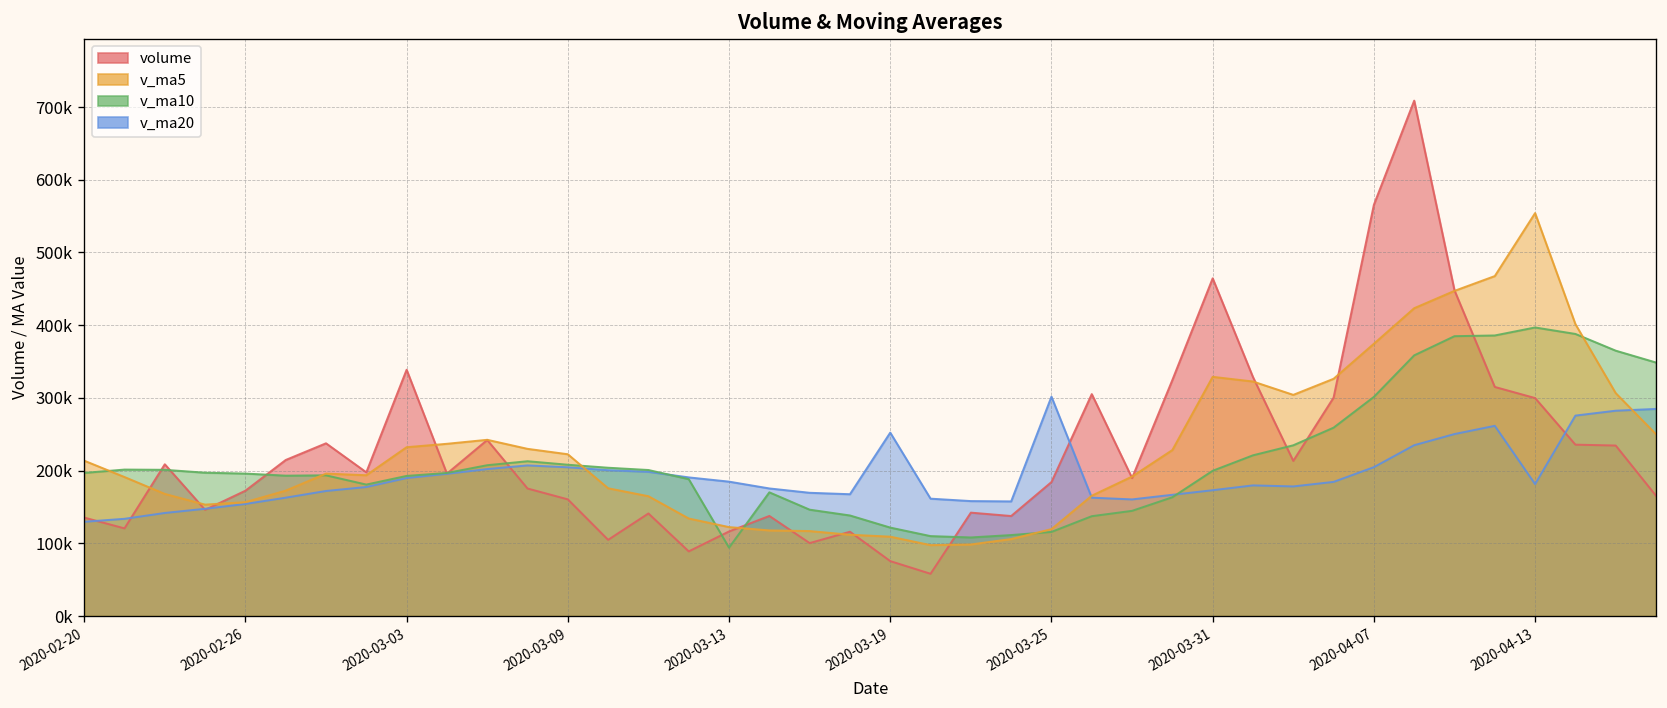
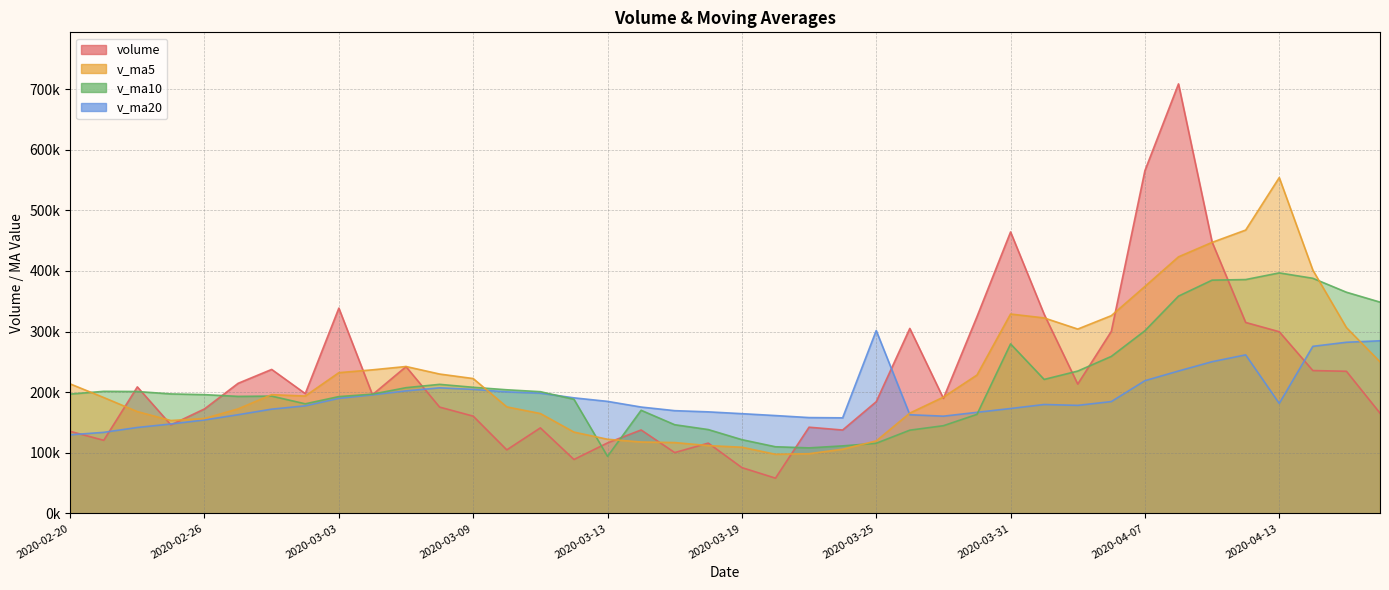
  {
    "volume": {
      "2020-02-20": 140000,
      "2020-02-26": 170000,
      "2020-03-03": 340000,
      "2020-03-09": 160000,
      "2020-03-13": 120000,
      "2020-03-19": 80000,
      "2020-03-25": 180000,
      "2020-03-31": 460000,
      "2020-04-07": 570000,
      "2020-04-13": 300000
    },
    "v_ma20": {
      "2020-02-20": 130000,
      "2020-03-13": 180000,
-     "2020-03-19": 250000,
+     "2020-03-19": 160000,
      "2020-03-25": 300000,
      "2020-03-31": 170000,
-     "2020-04-07": 200000,
+     "2020-04-07": 220000,
      "2020-04-13": 180000
    },
    "v_ma10": {
      "2020-02-20": 200000,
      "2020-02-26": 200000,
      "2020-03-13": 90000,
      "2020-03-19": 120000,
-     "2020-03-31": 200000,
+     "2020-03-31": 280000,
      "2020-04-07": 300000,
      "2020-04-13": 400000
    },
    "v_ma5": {
      "2020-02-20": 210000,
      "2020-03-03": 230000,
      "2020-03-09": 220000,
      "2020-03-13": 120000,
      "2020-03-19": 110000,
      "2020-03-31": 330000,
      "2020-04-07": 370000,
      "2020-04-13": 550000
    }
  }
